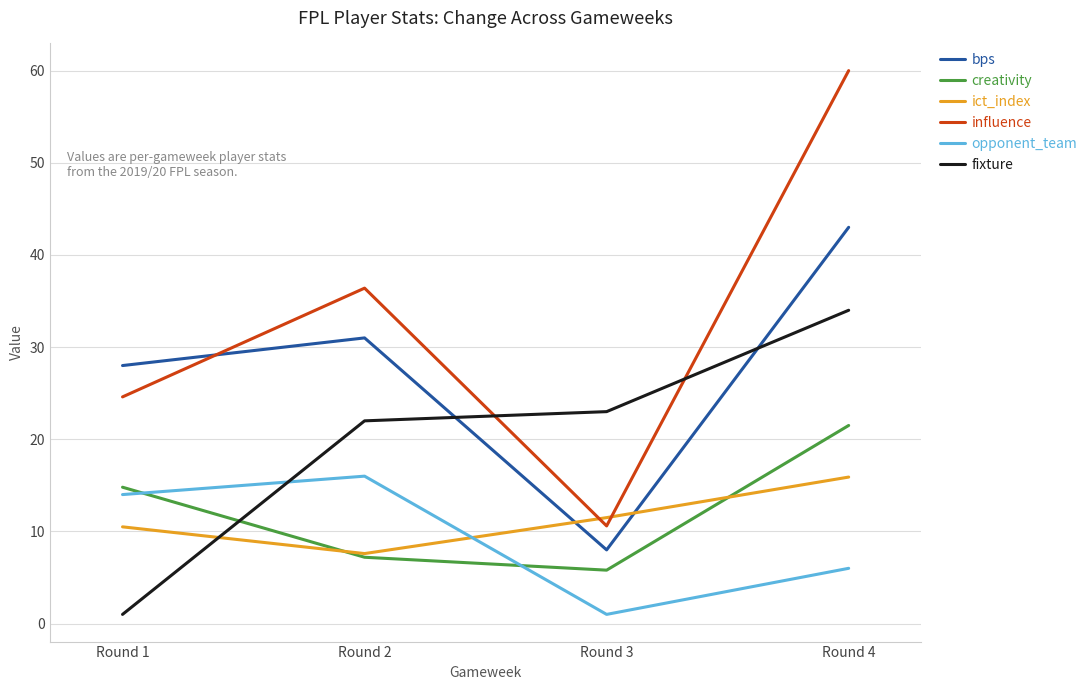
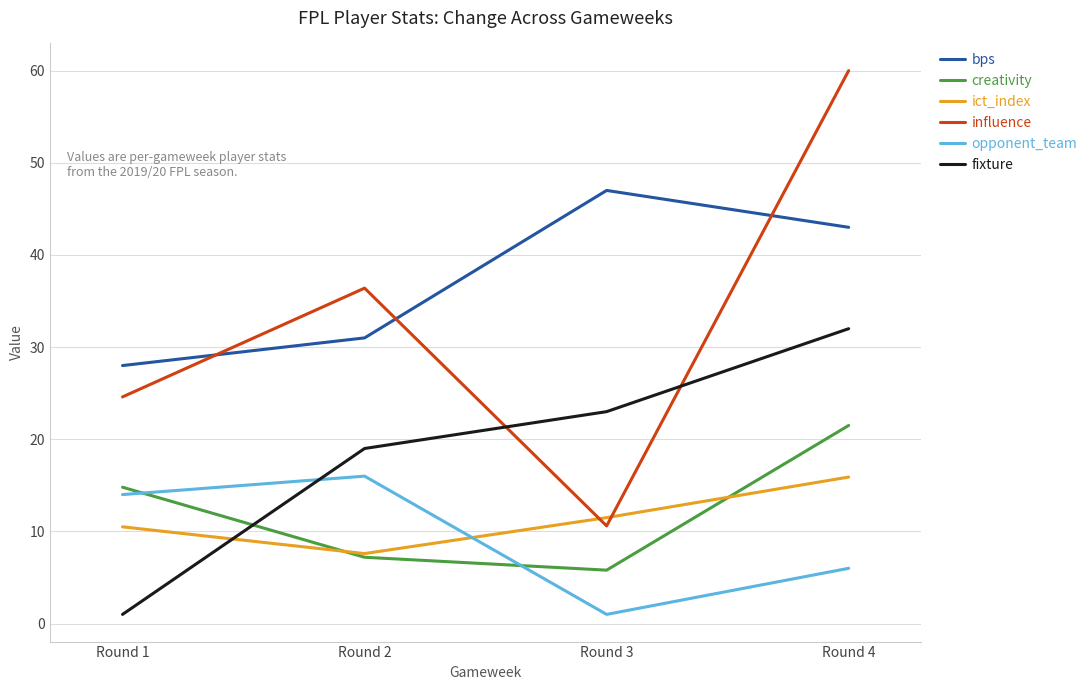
  {
    "bps": {
      "Round 1": 28,
      "Round 2": 31,
-     "Round 3": 8,
+     "Round 3": 47,
      "Round 4": 43
    },
    "creativity": {
      "Round 1": 15,
      "Round 2": 7,
      "Round 3": 6,
      "Round 4": 22
    },
    "ict_index": {
      "Round 1": 11,
      "Round 2": 8,
      "Round 3": 12,
      "Round 4": 16
    },
    "influence": {
      "Round 1": 25,
      "Round 2": 36,
      "Round 3": 11,
      "Round 4": 60
    },
    "opponent_team": {
      "Round 1": 14,
      "Round 2": 16,
      "Round 3": 1,
      "Round 4": 6
    },
    "fixture": {
      "Round 1": 1,
-     "Round 2": 22,
+     "Round 2": 19,
      "Round 3": 23,
-     "Round 4": 34
+     "Round 4": 32
    }
  }
